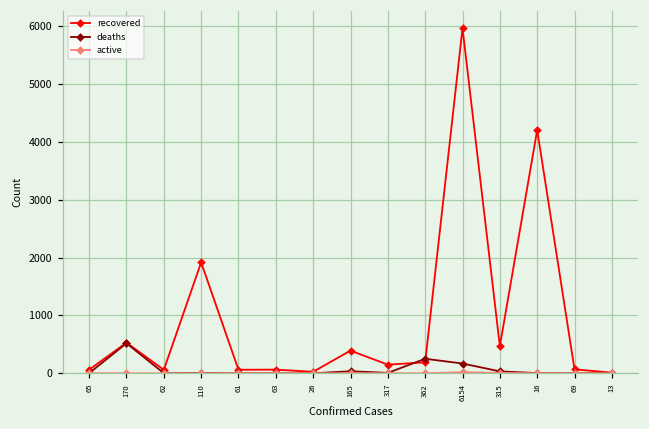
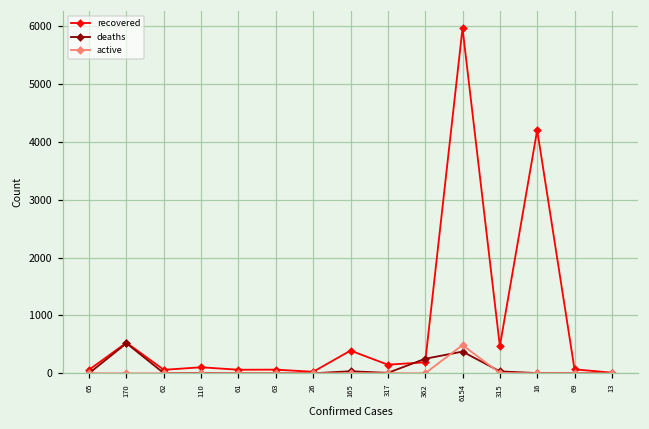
  {
    "recovered": {
      "65": 100,
      "62": 100,
-     "110": 1900,
+     "110": 100,
      "61": 100,
      "63": 100,
      "165": 400,
      "317": 100,
      "362": 200,
      "6154": 6000,
      "315": 500,
      "16": 4200,
      "69": 100
    },
    "deaths": {
      "362": 300,
-     "6154": 200
+     "6154": 400
    },
    "active": {
      "170": 0,
      "362": 0,
-     "6154": 0
+     "6154": 500
    }
  }
